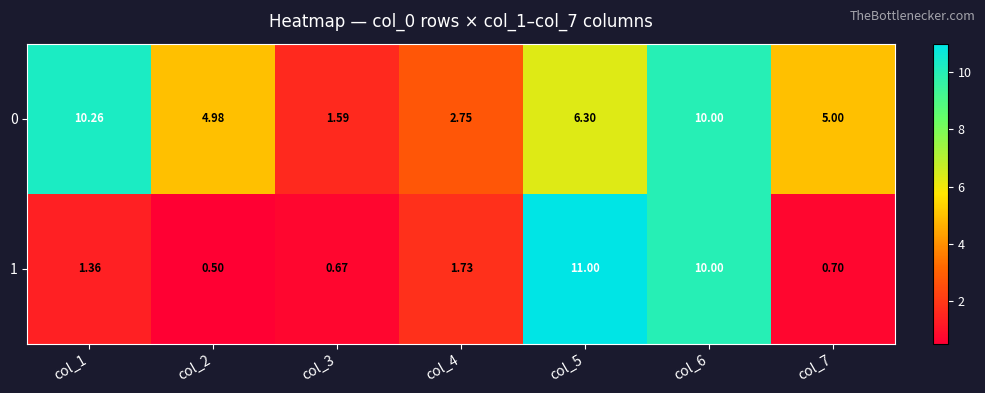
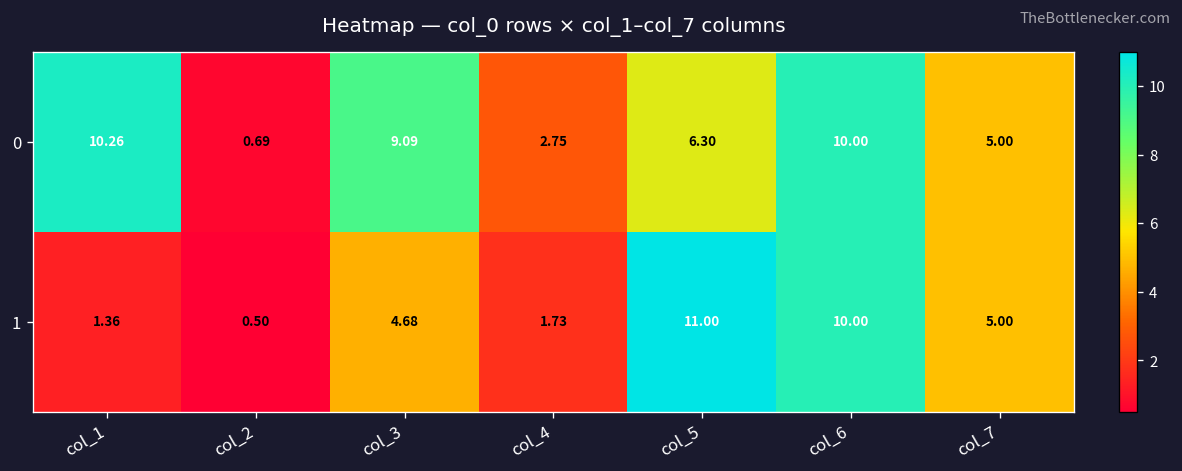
  {
    "0": {
      "col_1": 10.26,
-     "col_2": 4.98,
-     "col_3": 1.59,
+     "col_2": 0.69,
+     "col_3": 9.09,
      "col_4": 2.75,
      "col_5": 6.30,
      "col_6": 10.00,
      "col_7": 5.00
    },
    "1": {
      "col_1": 1.36,
      "col_2": 0.50,
-     "col_3": 0.67,
+     "col_3": 4.68,
      "col_4": 1.73,
      "col_5": 11.00,
      "col_6": 10.00,
-     "col_7": 0.70
+     "col_7": 5.00
    }
  }
